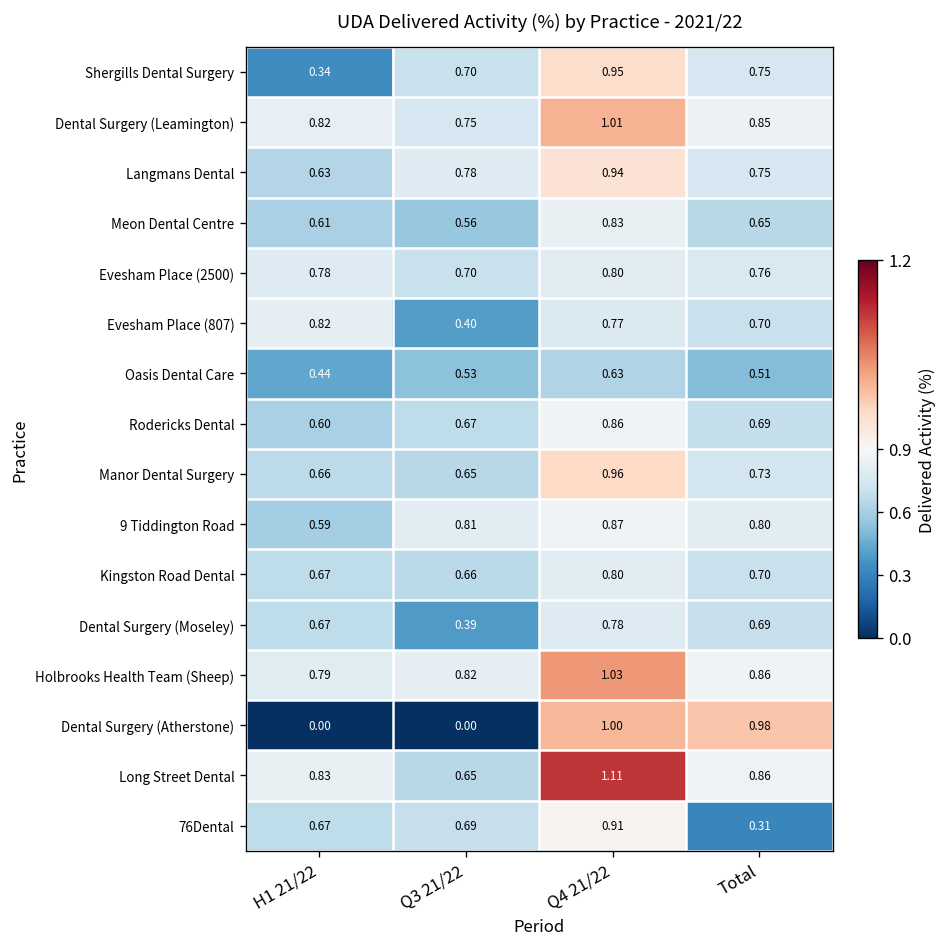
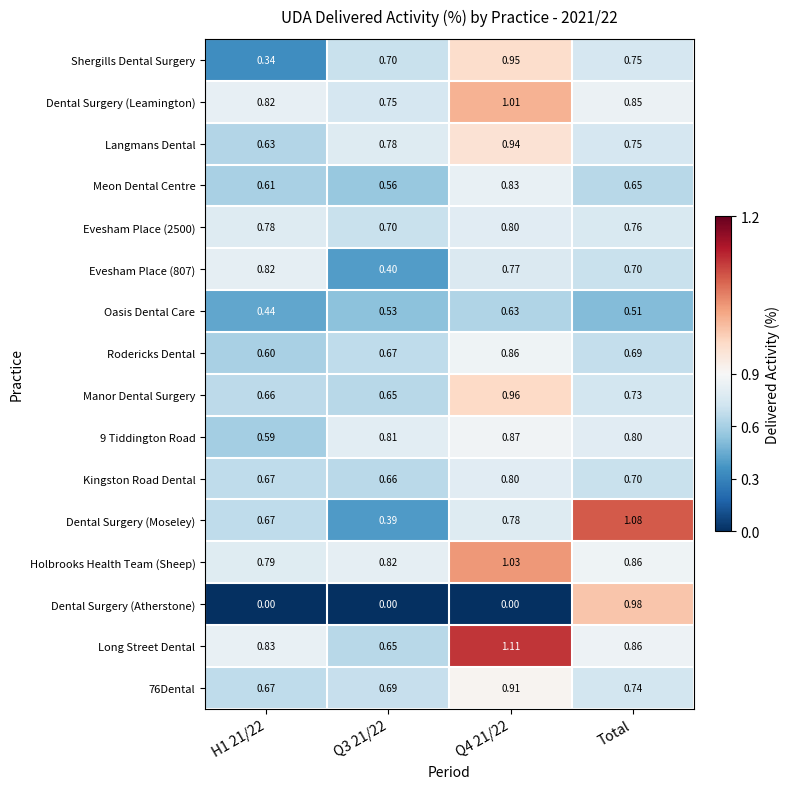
  {
    "Shergills Dental Surgery": {
      "H1 21/22": 0.34,
      "Q3 21/22": 0.70,
      "Q4 21/22": 0.95,
      "Total": 0.75
    },
    "Dental Surgery (Leamington)": {
      "H1 21/22": 0.82,
      "Q3 21/22": 0.75,
      "Q4 21/22": 1.01,
      "Total": 0.85
    },
    "Langmans Dental": {
      "H1 21/22": 0.63,
      "Q3 21/22": 0.78,
      "Q4 21/22": 0.94,
      "Total": 0.75
    },
    "Meon Dental Centre": {
      "H1 21/22": 0.61,
      "Q3 21/22": 0.56,
      "Q4 21/22": 0.83,
      "Total": 0.65
    },
    "Evesham Place (2500)": {
      "H1 21/22": 0.78,
      "Q3 21/22": 0.70,
      "Q4 21/22": 0.80,
      "Total": 0.76
    },
    "Evesham Place (807)": {
      "H1 21/22": 0.82,
      "Q3 21/22": 0.40,
      "Q4 21/22": 0.77,
      "Total": 0.70
    },
    "Oasis Dental Care": {
      "H1 21/22": 0.44,
      "Q3 21/22": 0.53,
      "Q4 21/22": 0.63,
      "Total": 0.51
    },
    "Rodericks Dental": {
      "H1 21/22": 0.60,
      "Q3 21/22": 0.67,
      "Q4 21/22": 0.86,
      "Total": 0.69
    },
    "Manor Dental Surgery": {
      "H1 21/22": 0.66,
      "Q3 21/22": 0.65,
      "Q4 21/22": 0.96,
      "Total": 0.73
    },
    "9 Tiddington Road": {
      "H1 21/22": 0.59,
      "Q3 21/22": 0.81,
      "Q4 21/22": 0.87,
      "Total": 0.80
    },
    "Kingston Road Dental": {
      "H1 21/22": 0.67,
      "Q3 21/22": 0.66,
      "Q4 21/22": 0.80,
      "Total": 0.70
    },
    "Dental Surgery (Moseley)": {
      "H1 21/22": 0.67,
      "Q3 21/22": 0.39,
      "Q4 21/22": 0.78,
-     "Total": 0.69
+     "Total": 1.08
    },
    "Holbrooks Health Team (Sheep)": {
      "H1 21/22": 0.79,
      "Q3 21/22": 0.82,
      "Q4 21/22": 1.03,
      "Total": 0.86
    },
    "Dental Surgery (Atherstone)": {
      "H1 21/22": 0.00,
      "Q3 21/22": 0.00,
-     "Q4 21/22": 1.00,
+     "Q4 21/22": 0.00,
      "Total": 0.98
    },
    "Long Street Dental": {
      "H1 21/22": 0.83,
      "Q3 21/22": 0.65,
      "Q4 21/22": 1.11,
      "Total": 0.86
    },
    "76Dental": {
      "H1 21/22": 0.67,
      "Q3 21/22": 0.69,
      "Q4 21/22": 0.91,
-     "Total": 0.31
+     "Total": 0.74
    }
  }
